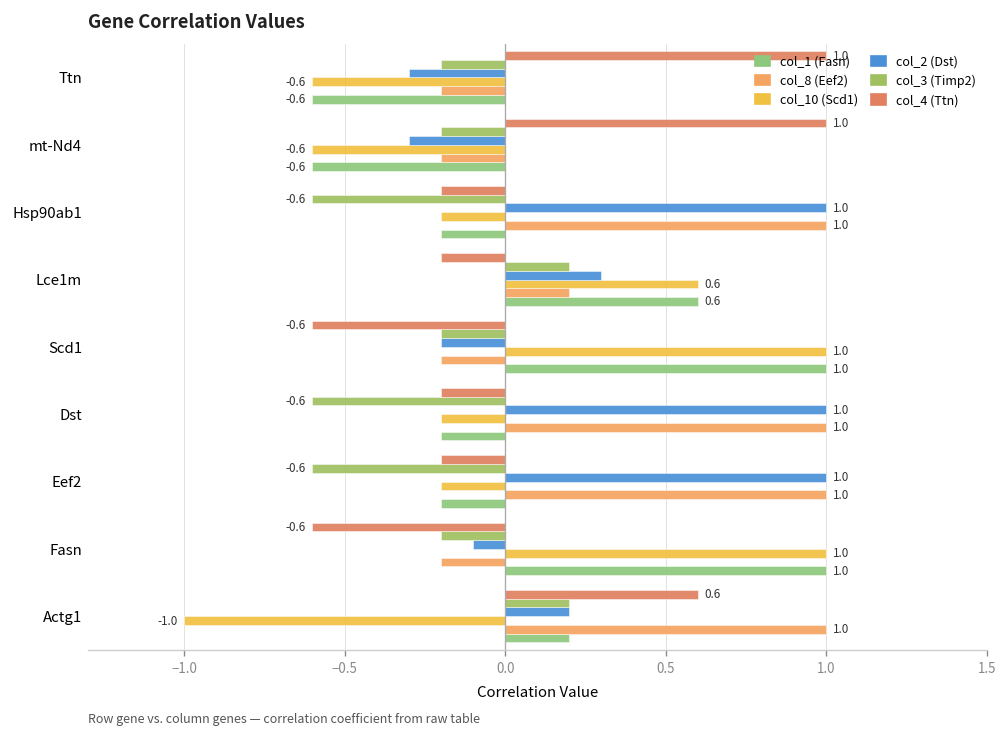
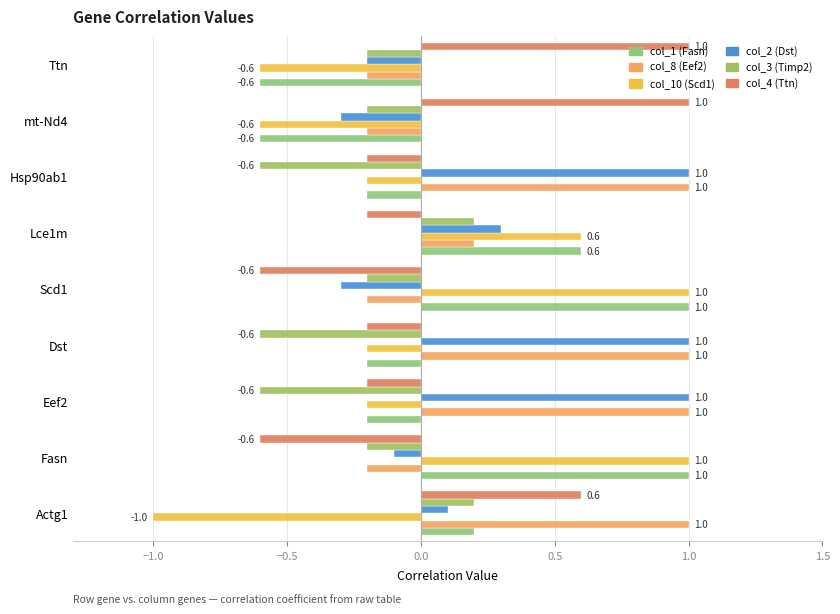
  {
    "col_2 (Dst)": {
-     "Ttn": -0.3,
+     "Ttn": -0.2,
      "mt-Nd4": -0.3,
      "Lce1m": 0.3,
-     "Scd1": -0.2,
+     "Scd1": -0.3,
      "Fasn": -0.1,
-     "Actg1": 0.2
+     "Actg1": 0.1
    }
  }
